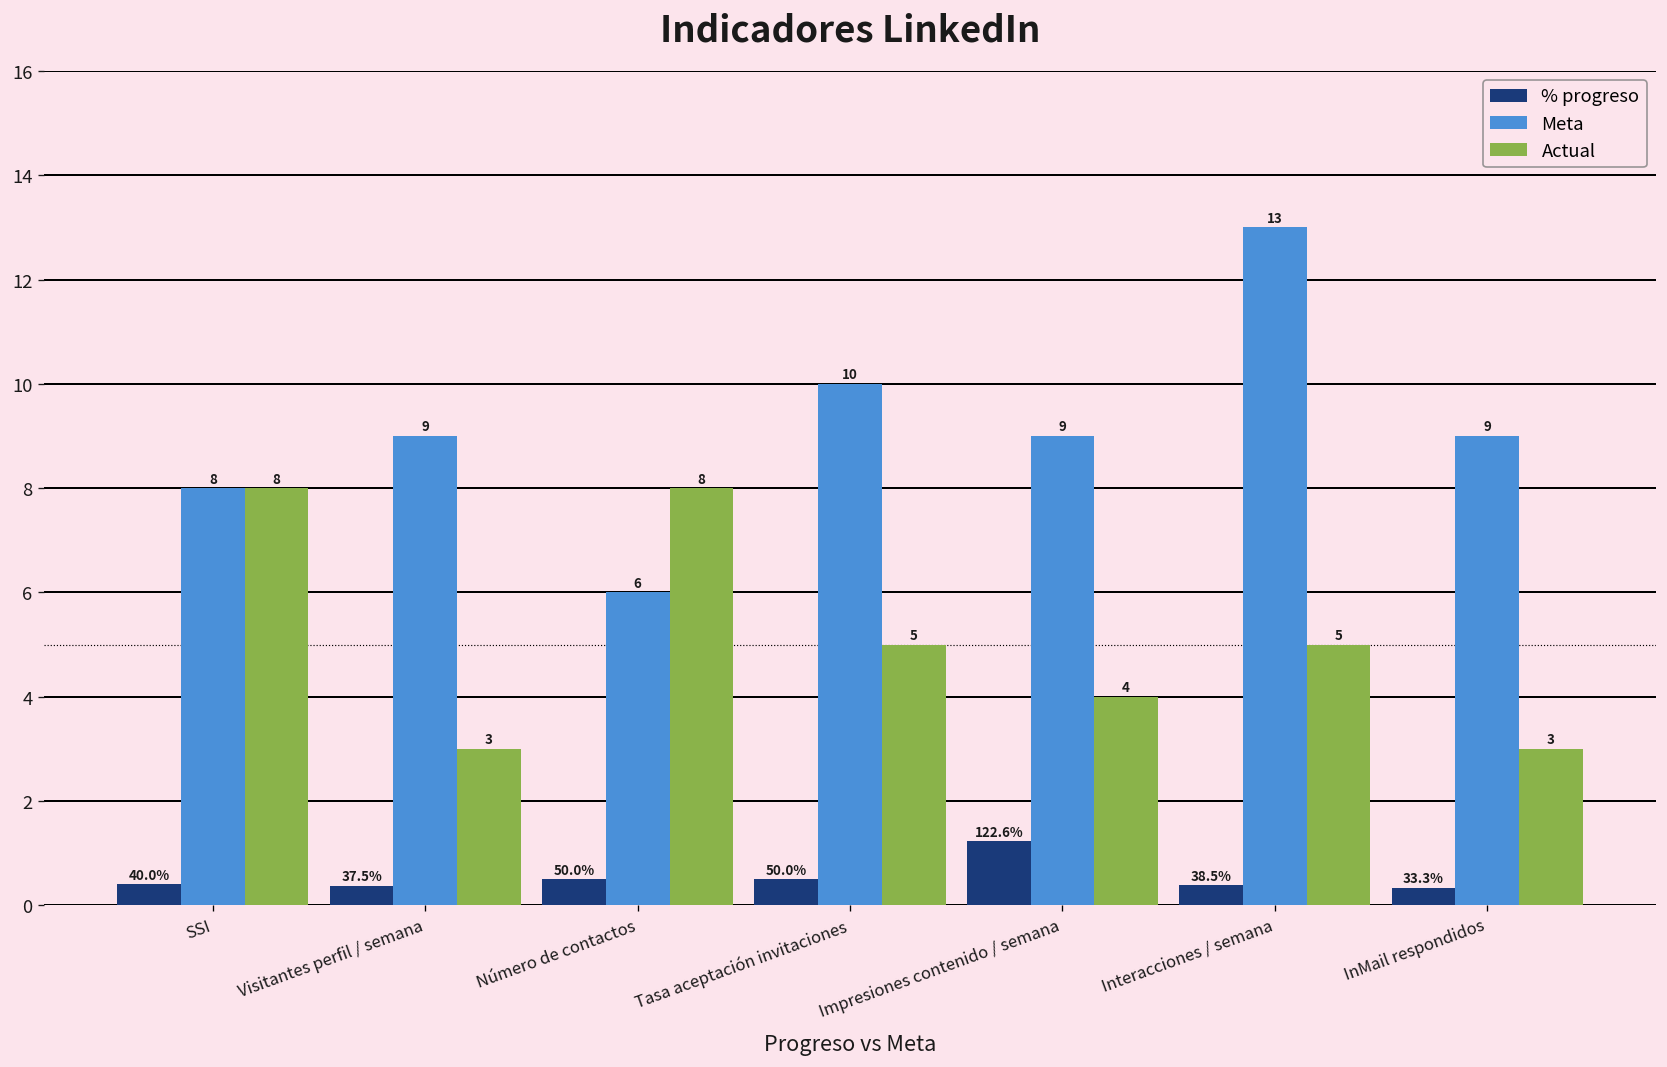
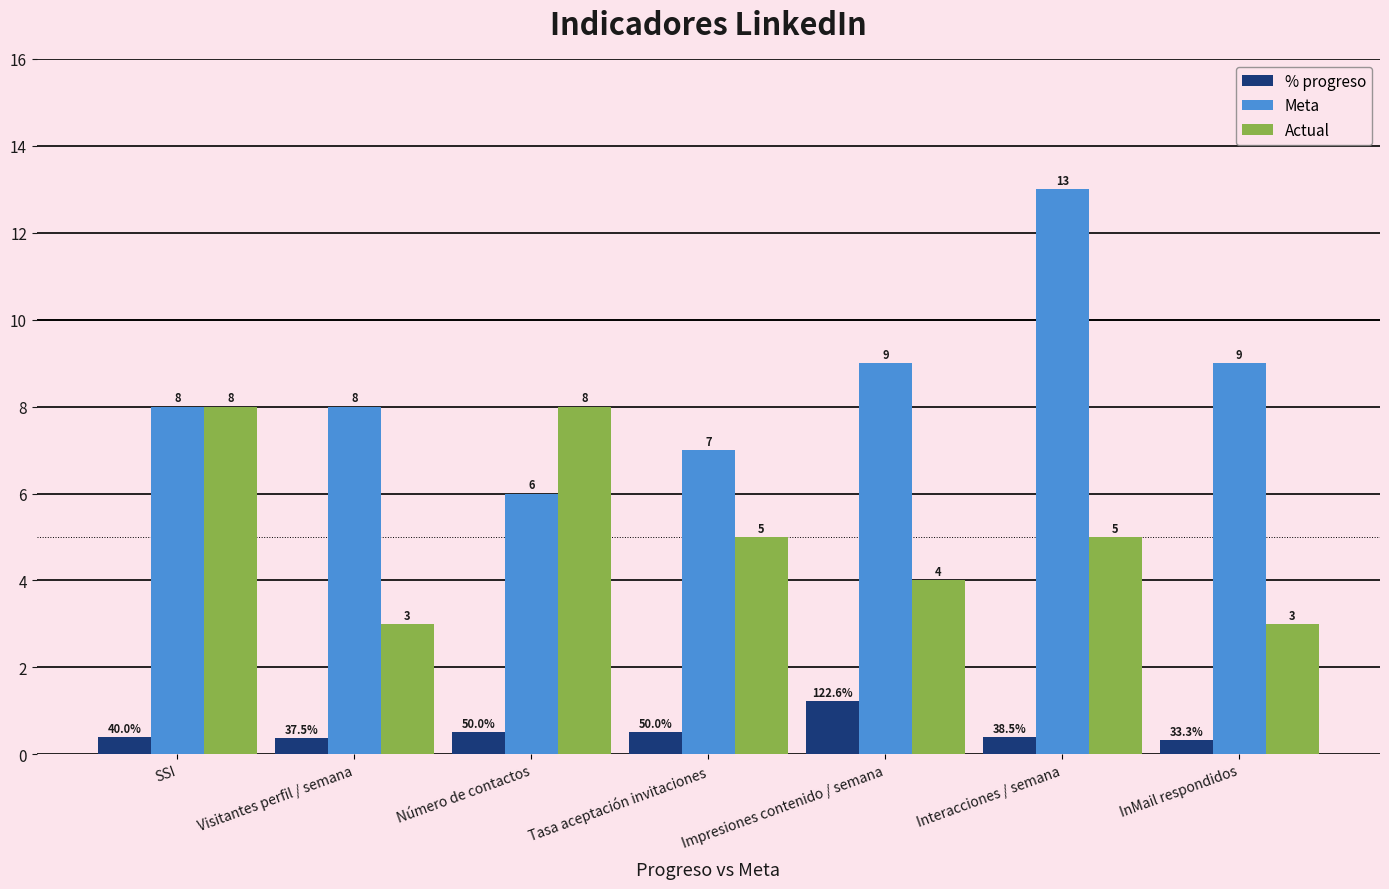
  {
    "% progreso": {
      "SSI": "40.0%",
      "Visitantes perfil / semana": "37.5%",
      "Número de contactos": "50.0%",
      "Tasa aceptación invitaciones": "50.0%",
      "Impresiones contenido / semana": "122.6%",
      "Interacciones / semana": "38.5%",
      "InMail respondidos": "33.3%"
    },
    "Meta": {
      "SSI": "8",
-     "Visitantes perfil / semana": "9",
+     "Visitantes perfil / semana": "8",
      "Número de contactos": "6",
-     "Tasa aceptación invitaciones": "10",
+     "Tasa aceptación invitaciones": "7",
      "Impresiones contenido / semana": "9",
      "Interacciones / semana": "13",
      "InMail respondidos": "9"
    },
    "Actual": {
      "SSI": "8",
      "Visitantes perfil / semana": "3",
      "Número de contactos": "8",
      "Tasa aceptación invitaciones": "5",
      "Impresiones contenido / semana": "4",
      "Interacciones / semana": "5",
      "InMail respondidos": "3"
    }
  }
